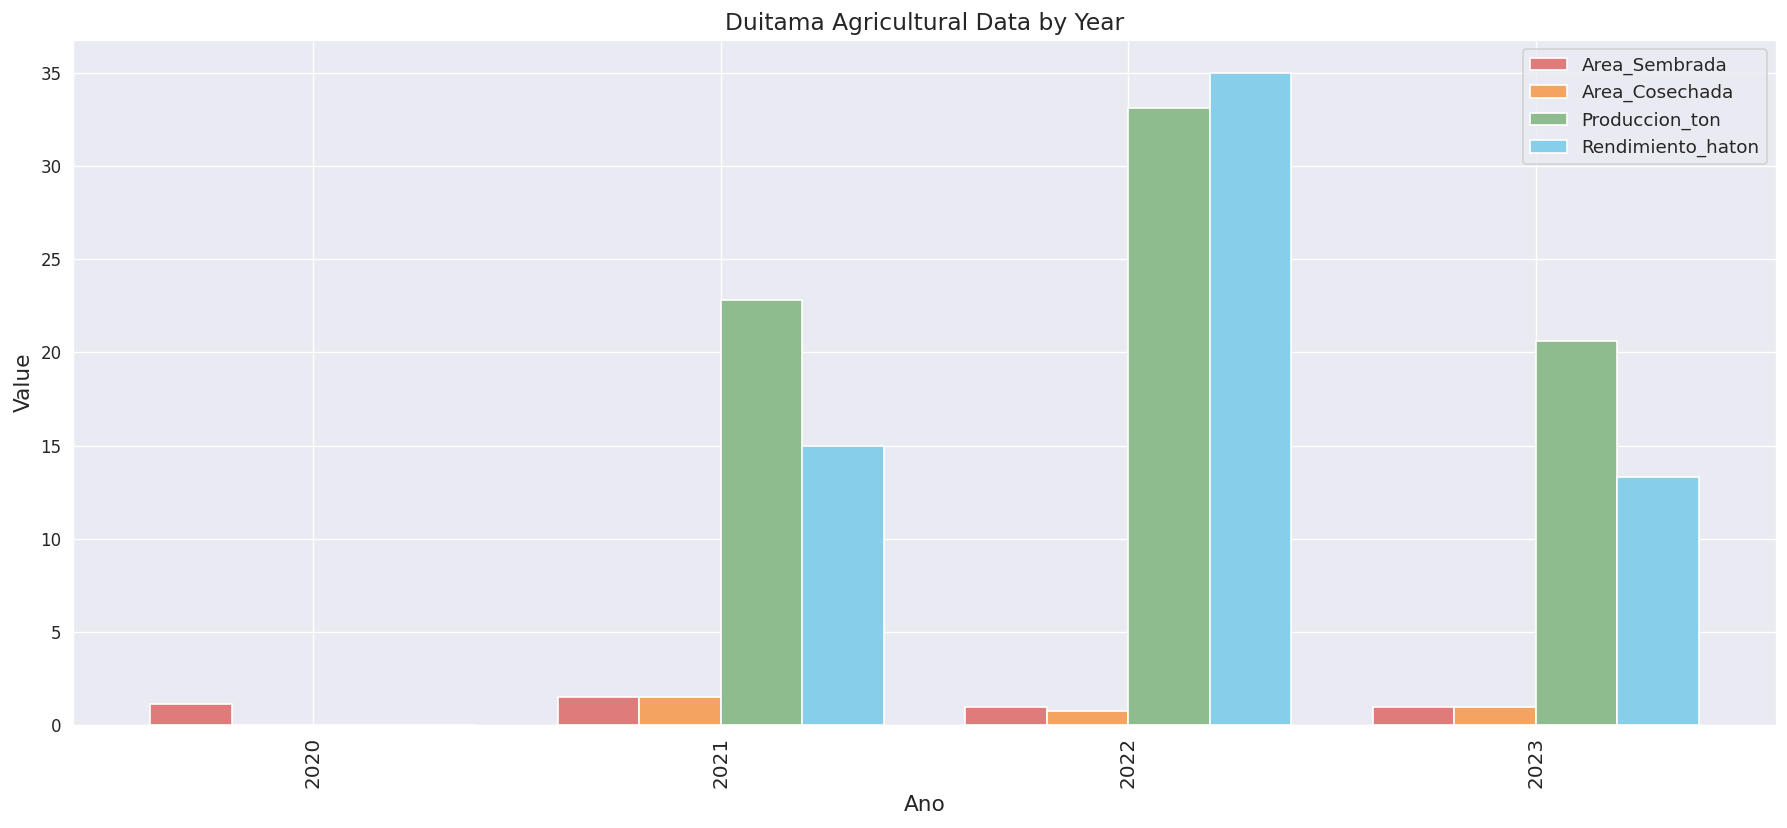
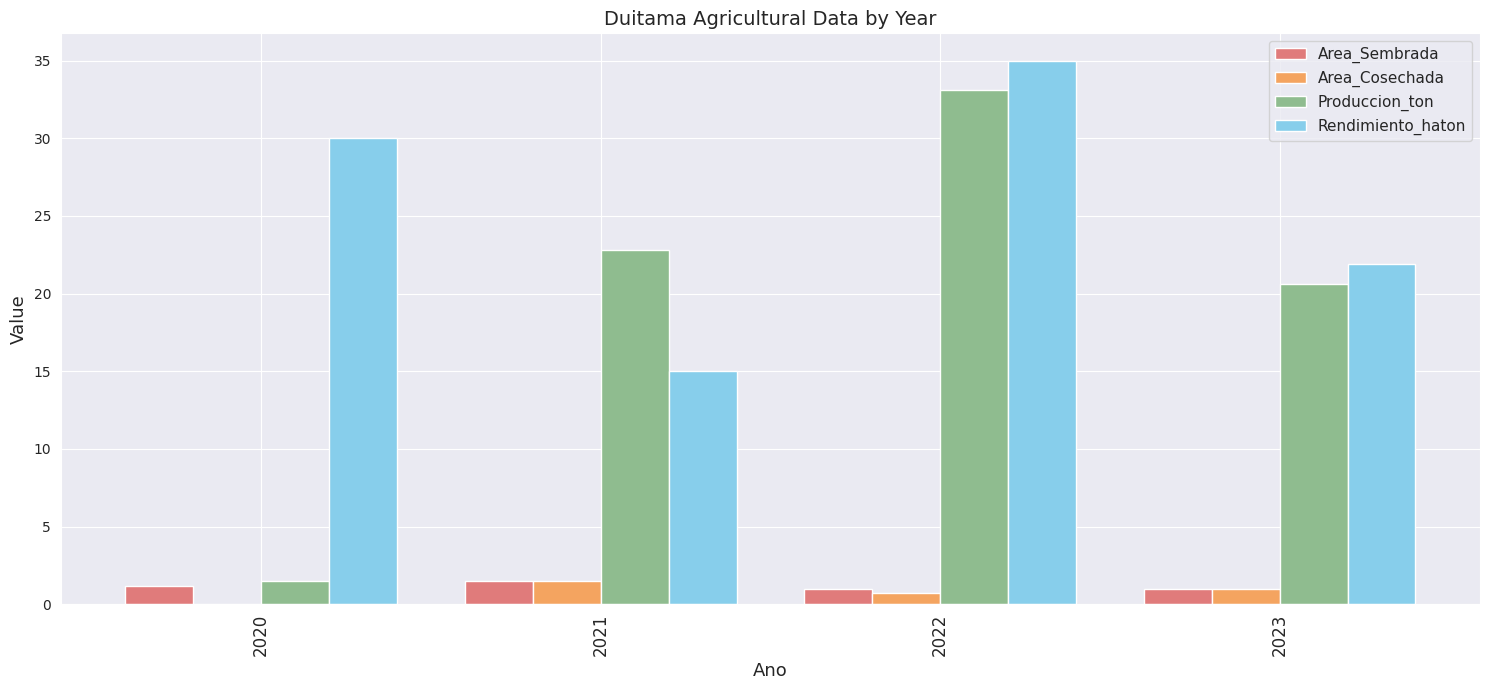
  {
    "Produccion_ton": {
-     "2020": 0.0,
+     "2020": 1.5,
      "2021": 22.8,
      "2022": 33.1,
      "2023": 20.6
    },
    "Rendimiento_haton": {
-     "2020": 0,
+     "2020": 30,
      "2021": 15.0,
      "2022": 35.0,
-     "2023": 13.3
+     "2023": 21.9
    }
  }
